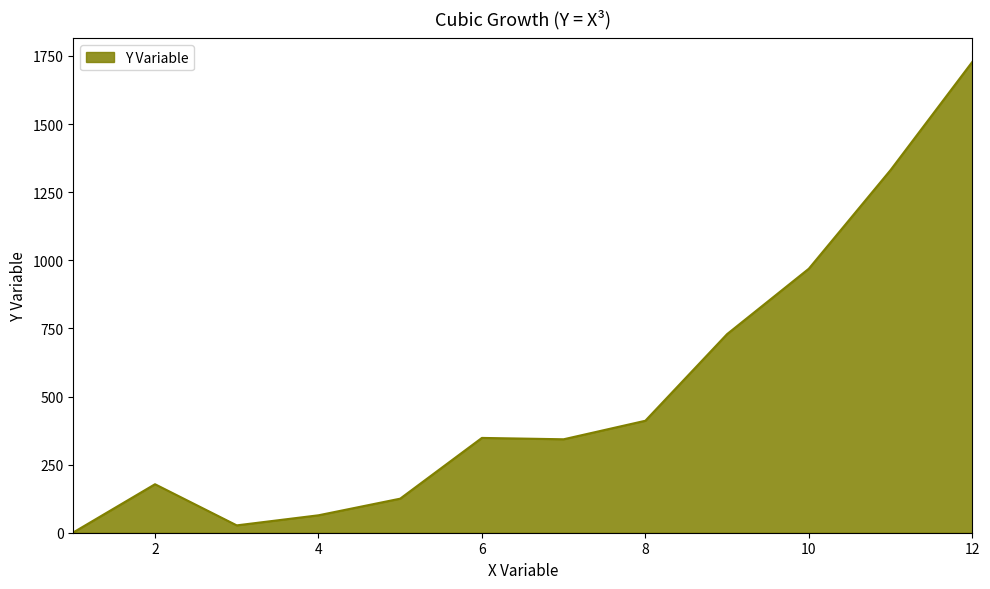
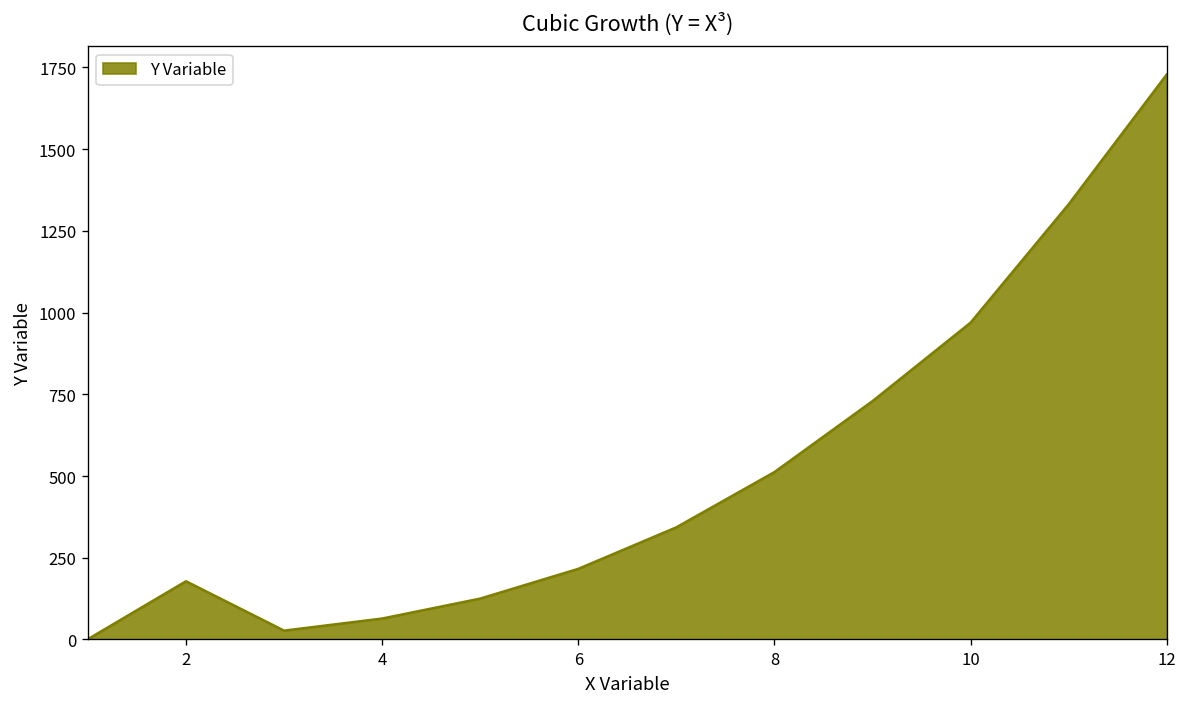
  {
    "2": 180,
    "4": 60,
-   "6": 350,
-   "8": 410,
+   "6": 220,
+   "8": 510,
    "10": 970,
    "12": 1730
  }
